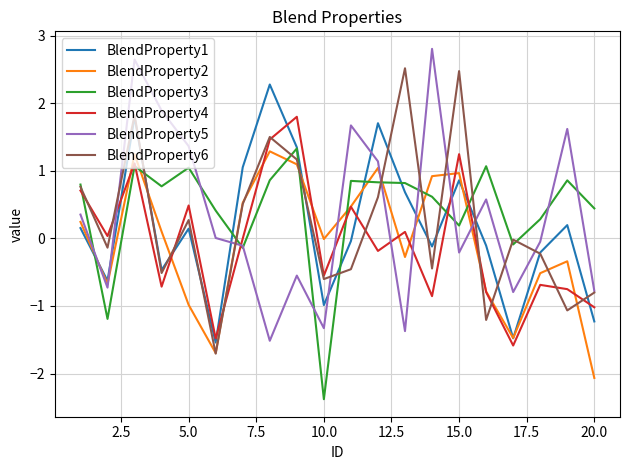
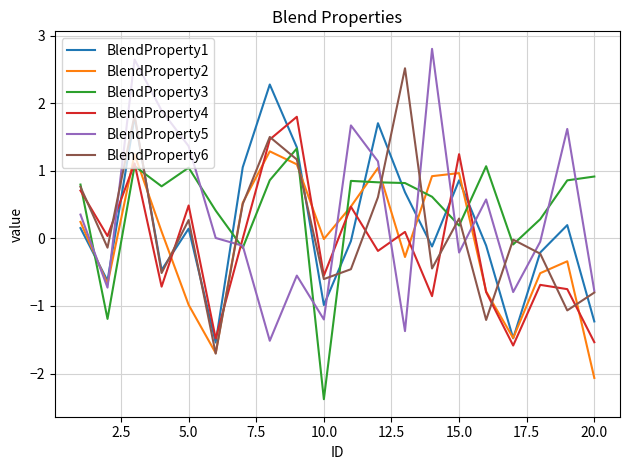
  {
    "BlendProperty1": {
      "5.0": 0.1,
      "10.0": -1.0,
      "15.0": 0.9,
      "20.0": -1.2
    },
    "BlendProperty2": {
      "5.0": -1.0,
      "10.0": 0.0,
      "15.0": 1.0,
      "20.0": -2.1
    },
    "BlendProperty3": {
      "10.0": -2.4,
      "15.0": 0.2,
-     "20.0": 0.4
+     "20.0": 0.9
    },
    "BlendProperty4": {
      "5.0": 0.5,
      "10.0": -0.6,
      "15.0": 1.2,
-     "20.0": -1.0
+     "20.0": -1.5
    },
    "BlendProperty5": {
-     "10.0": -1.3,
+     "10.0": -1.2,
      "15.0": -0.2
    },
    "BlendProperty6": {
      "5.0": 0.3,
      "10.0": -0.6,
-     "15.0": 2.5
+     "15.0": 0.3
    }
  }
